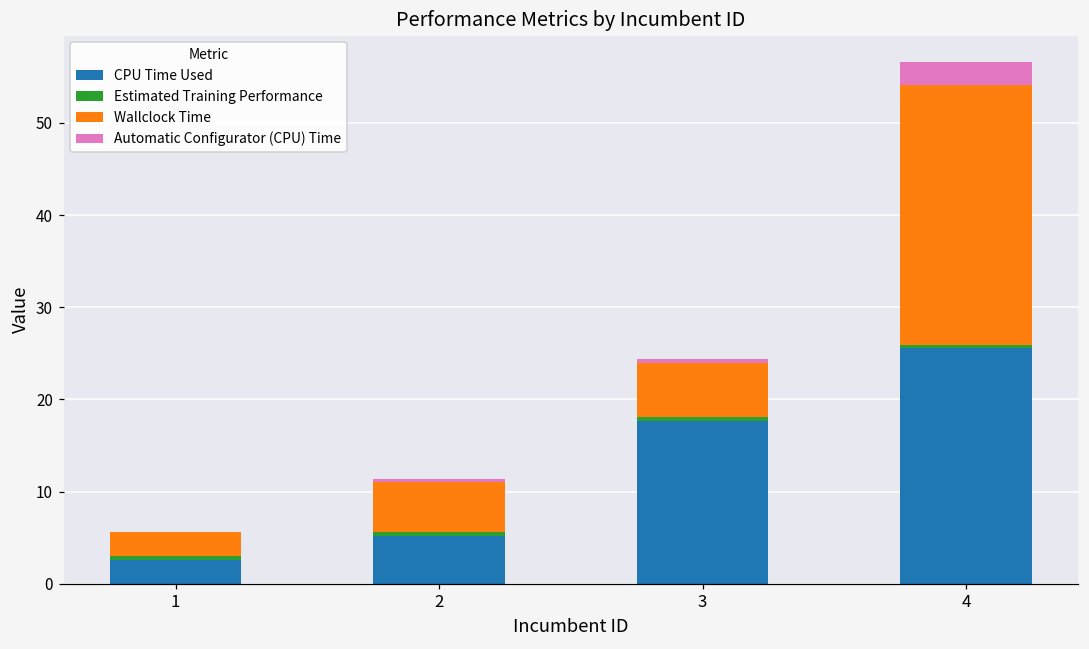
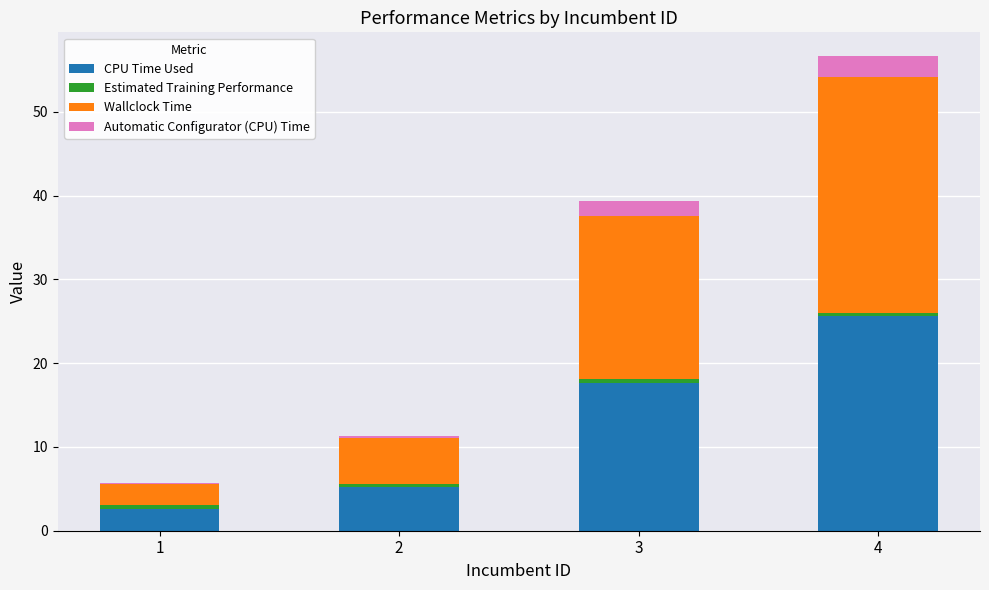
  {
    "CPU Time Used": {
      "1": 3,
      "2": 5,
      "3": 18,
      "4": 26
    },
    "Estimated Training Performance": {
      "1": 0,
      "2": 0,
      "3": 0,
      "4": 0
    },
    "Wallclock Time": {
      "1": 3,
      "2": 5,
-     "3": 6,
+     "3": 19,
      "4": 28
    },
    "Automatic Configurator (CPU) Time": {
-     "3": 0,
+     "3": 2,
      "4": 3
    }
  }
